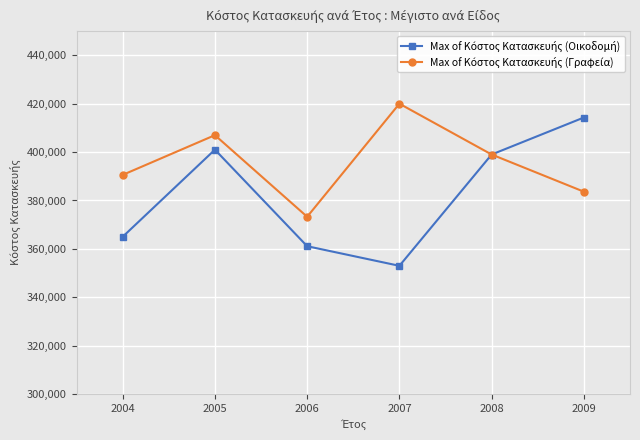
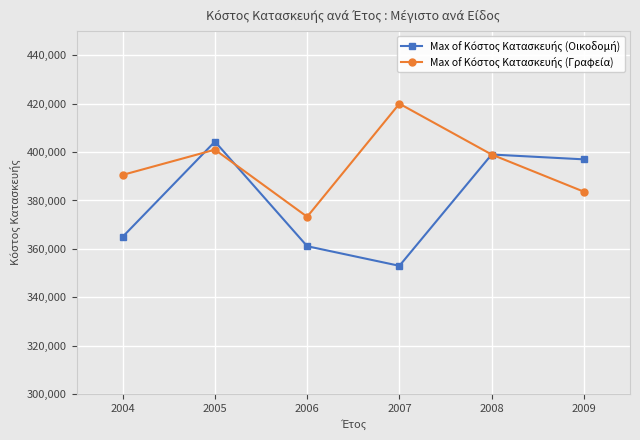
  {
    "Max of Κόστος Κατασκευής (Οικοδομή)": {
      "2004": "365,000",
-     "2005": "401,000",
+     "2005": "404,000",
      "2006": "361,000",
      "2007": "353,000",
-     "2009": "414,000"
+     "2009": "397,000"
    },
    "Max of Κόστος Κατασκευής (Γραφεία)": {
      "2004": "391,000",
-     "2005": "407,000",
+     "2005": "401,000",
      "2006": "373,000",
      "2007": "420,000",
      "2009": "384,000"
    }
  }
